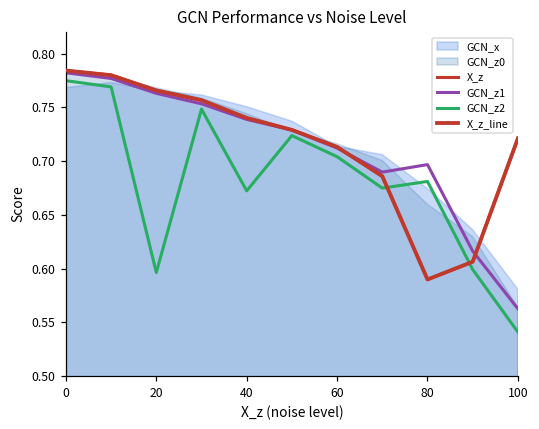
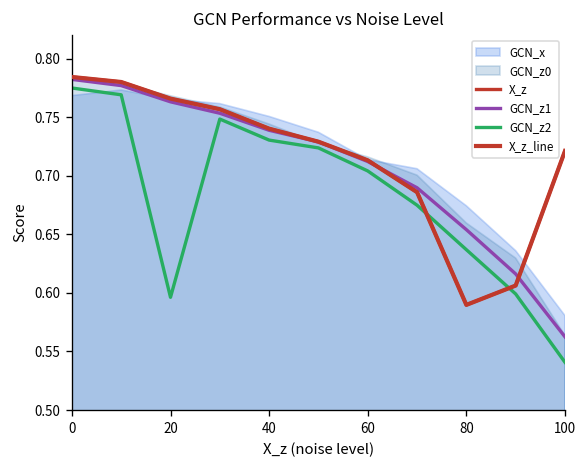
  {
    "X_z_line": {
      "80": 0.59,
      "100": 0.72
    },
    "GCN_z1": {
-     "80": 0.70
+     "80": 0.65
    },
    "GCN_z2": {
      "0": 0.77,
      "20": 0.60,
-     "40": 0.67,
+     "40": 0.73,
      "60": 0.70,
-     "80": 0.68,
+     "80": 0.64,
      "100": 0.54
    }
  }
